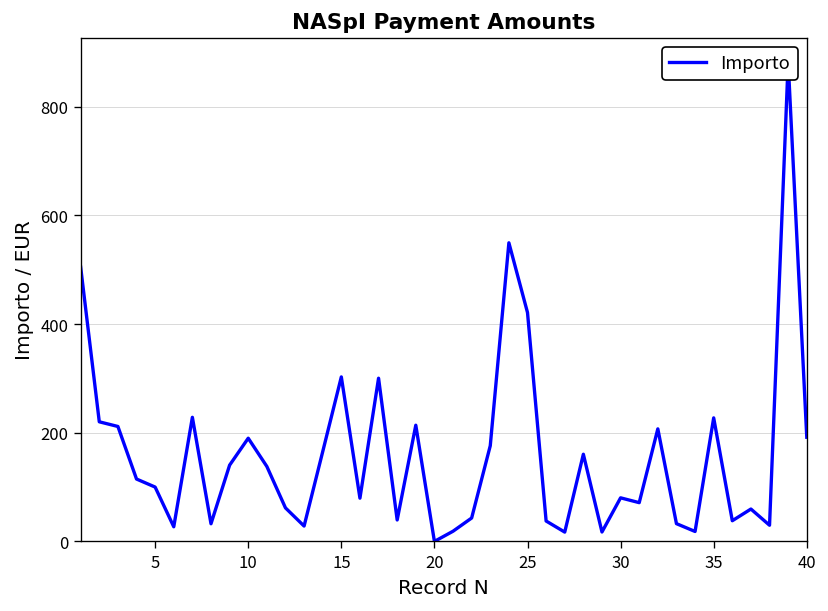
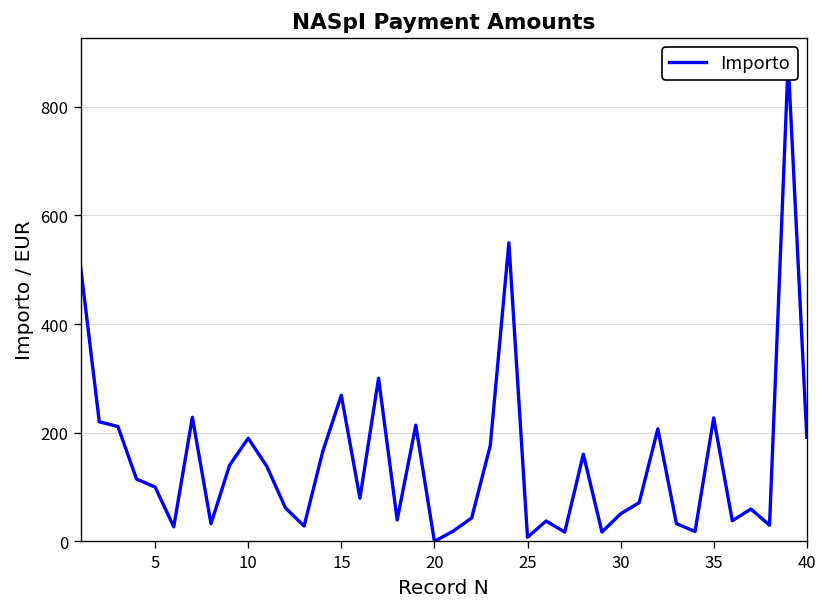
  {
    "5": 100,
    "10": 190,
-   "15": 300,
+   "15": 270,
    "20": 0,
-   "25": 420,
-   "30": 80,
+   "25": 10,
+   "30": 50,
    "35": 230,
    "40": 190
  }
